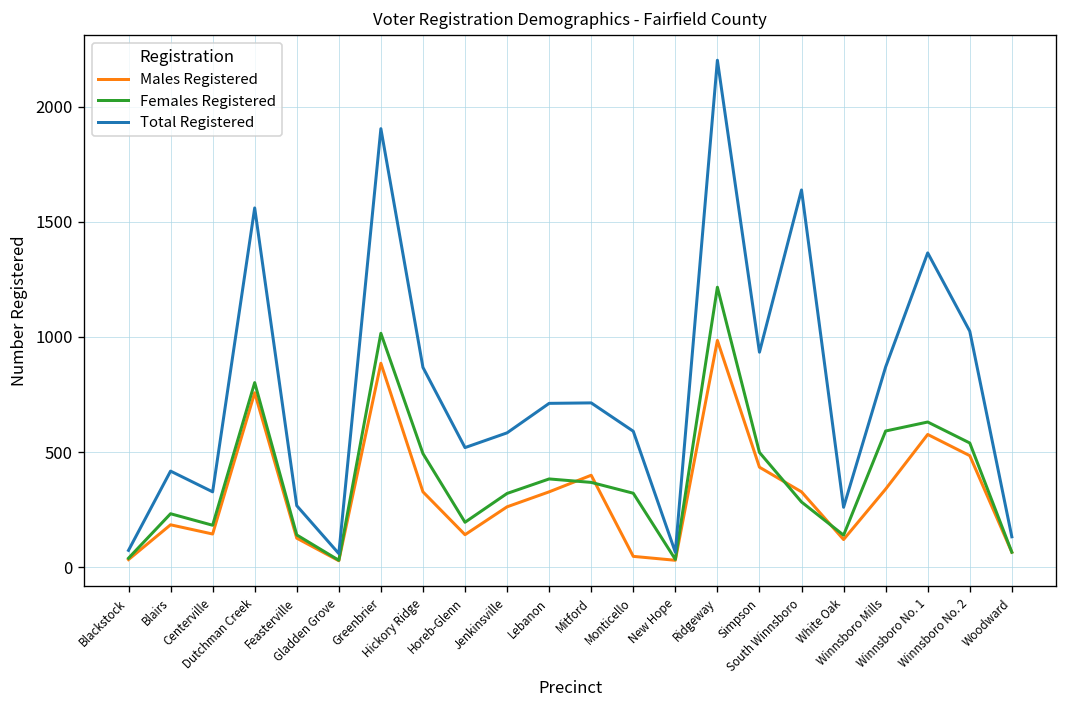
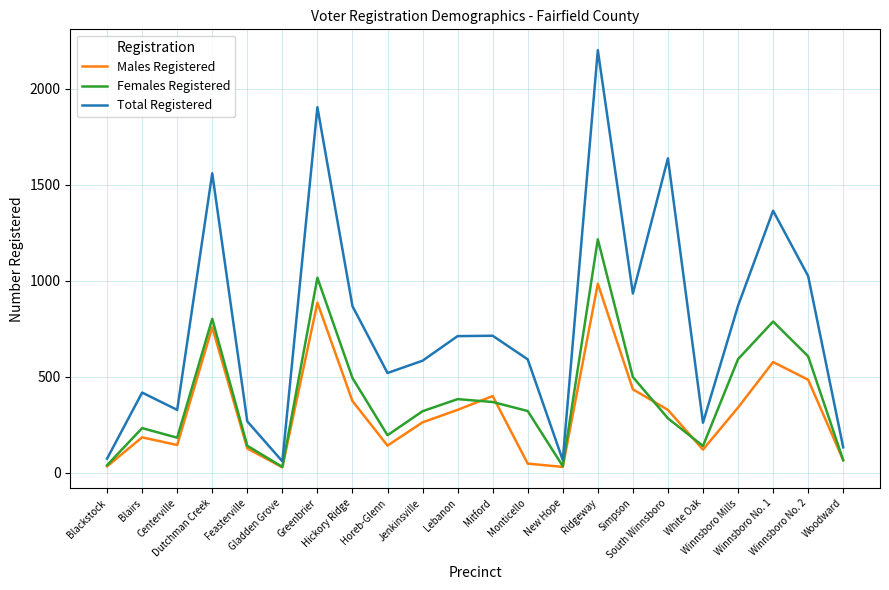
  {
    "Males Registered": {
      "Blairs": 190,
      "Centerville": 150,
      "Dutchman Creek": 760,
      "Feasterville": 130,
      "Greenbrier": 890,
-     "Hickory Ridge": 330,
+     "Hickory Ridge": 370,
      "Horeb-Glenn": 140,
      "Jenkinsville": 260,
      "Lebanon": 330,
      "Mitford": 400,
      "Monticello": 50,
      "Ridgeway": 990,
      "Simpson": 440,
      "South Winnsboro": 330,
      "White Oak": 120,
      "Winnsboro Mills": 340,
      "Winnsboro No. 1": 580,
      "Winnsboro No. 2": 490
    },
    "Females Registered": {
      "Blairs": 230,
      "Centerville": 180,
      "Dutchman Creek": 800,
      "Feasterville": 140,
      "Greenbrier": 1020,
      "Hickory Ridge": 490,
      "Horeb-Glenn": 200,
      "Jenkinsville": 320,
      "Lebanon": 380,
      "Mitford": 370,
      "Monticello": 320,
      "Ridgeway": 1220,
      "Simpson": 500,
      "South Winnsboro": 280,
      "White Oak": 140,
      "Winnsboro Mills": 590,
-     "Winnsboro No. 1": 630,
-     "Winnsboro No. 2": 540
+     "Winnsboro No. 1": 790,
+     "Winnsboro No. 2": 610
    },
    "Total Registered": {
      "Blackstock": 70,
      "Blairs": 420,
      "Centerville": 330,
      "Dutchman Creek": 1560,
      "Feasterville": 270,
      "Gladden Grove": 60,
      "Greenbrier": 1900,
      "Hickory Ridge": 870,
      "Horeb-Glenn": 520,
      "Jenkinsville": 580,
      "Lebanon": 710,
      "Mitford": 710,
      "Monticello": 590,
      "New Hope": 70,
      "Ridgeway": 2200,
      "Simpson": 930,
      "South Winnsboro": 1640,
      "White Oak": 260,
      "Winnsboro Mills": 870,
      "Winnsboro No. 1": 1370,
      "Winnsboro No. 2": 1030,
      "Woodward": 130
    }
  }
